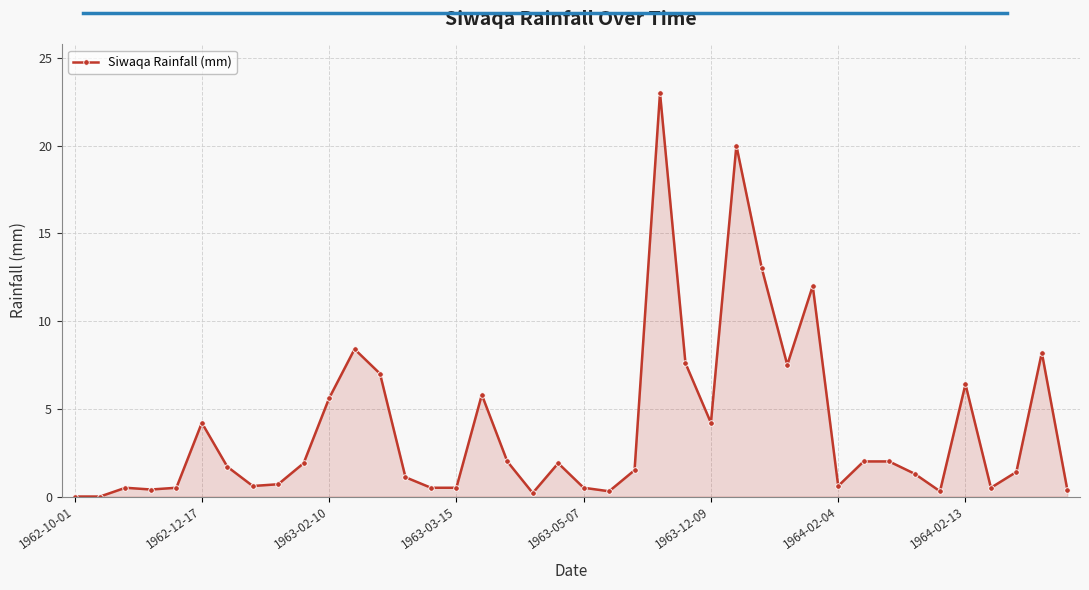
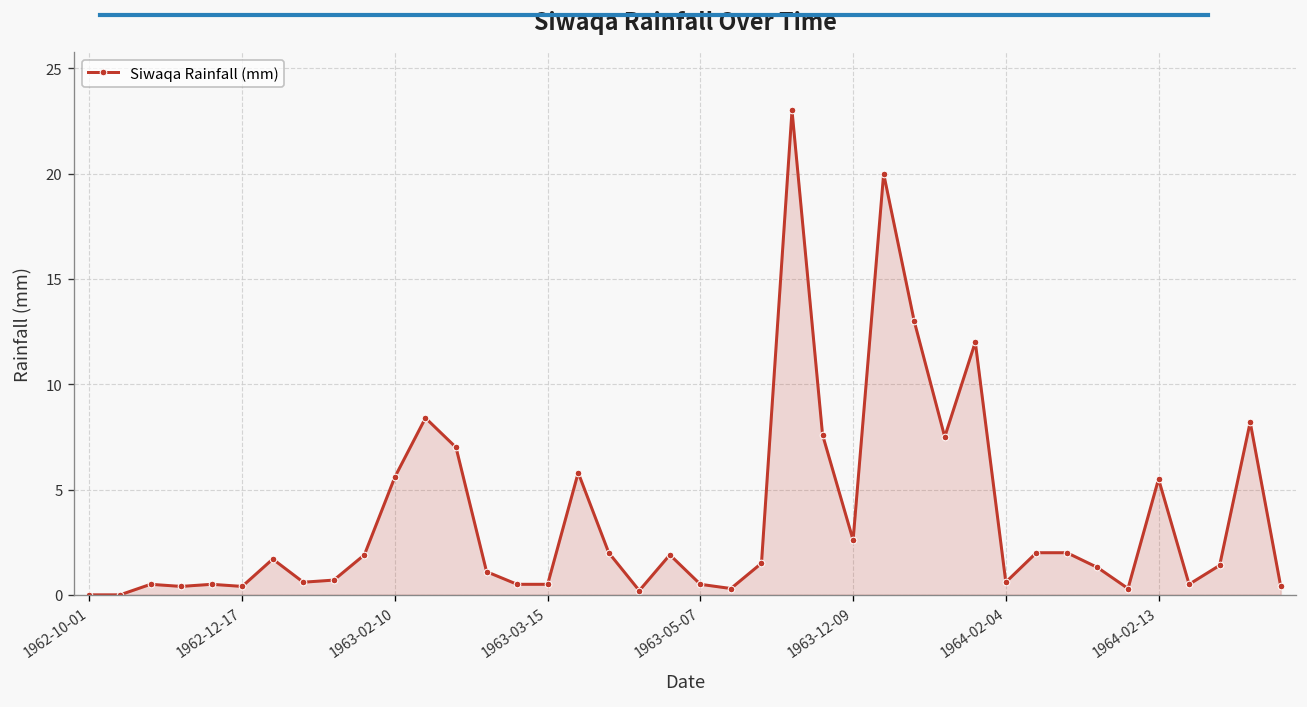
  {
    "1962-10-01": 0.0,
-   "1962-12-17": 4.2,
+   "1962-12-17": 0.4,
    "1963-02-10": 5.6,
    "1963-03-15": 0.5,
    "1963-05-07": 0.5,
-   "1963-12-09": 4.2,
+   "1963-12-09": 2.6,
    "1964-02-04": 0.6,
-   "1964-02-13": 6.4
+   "1964-02-13": 5.5
  }
